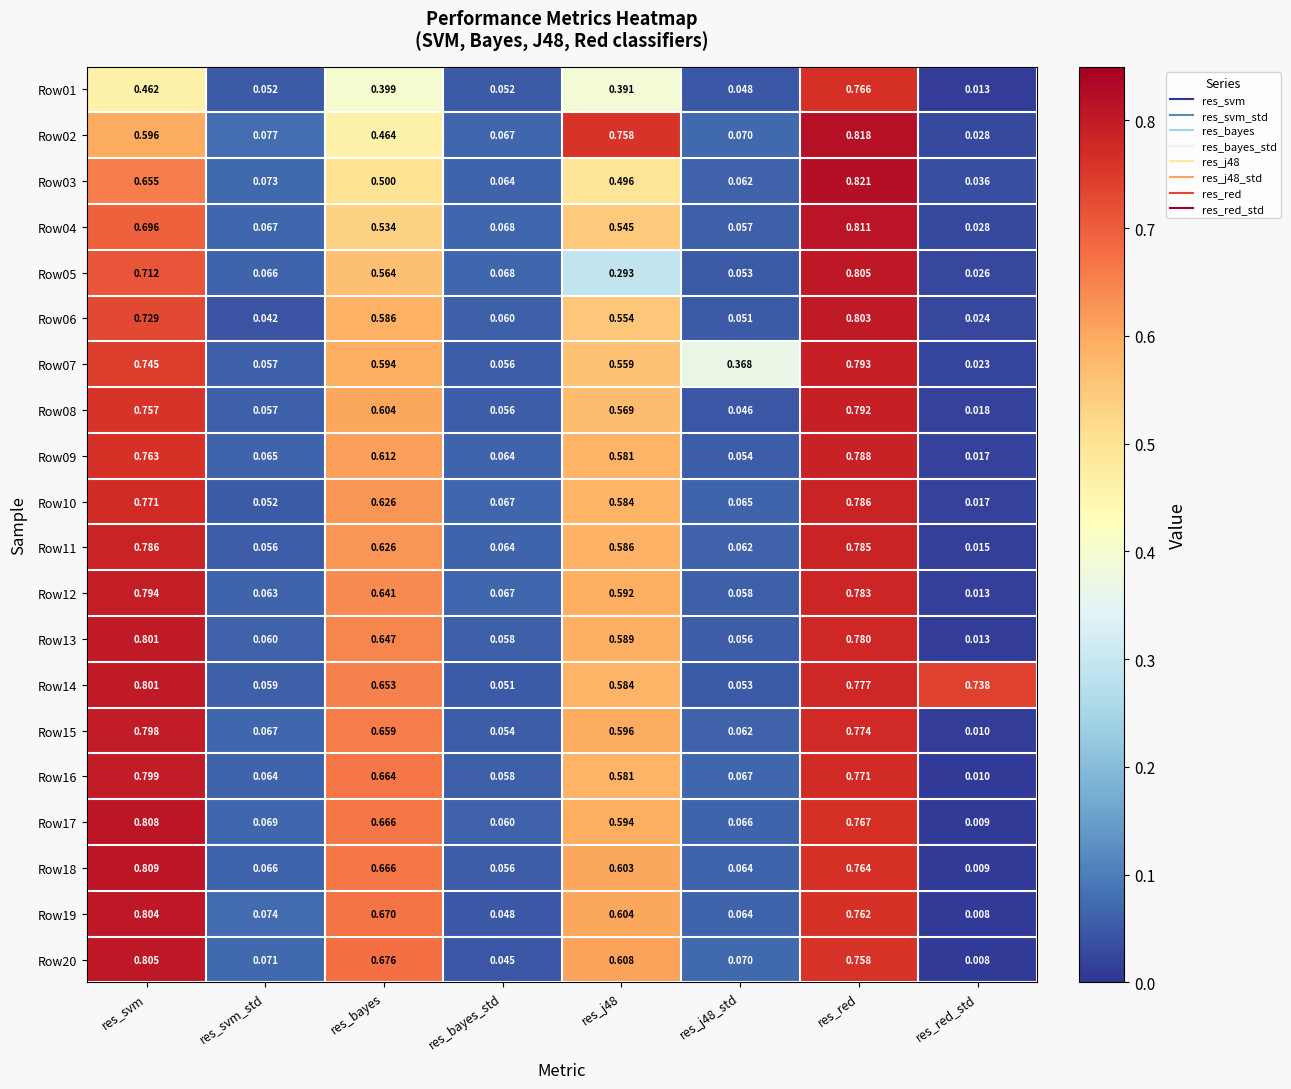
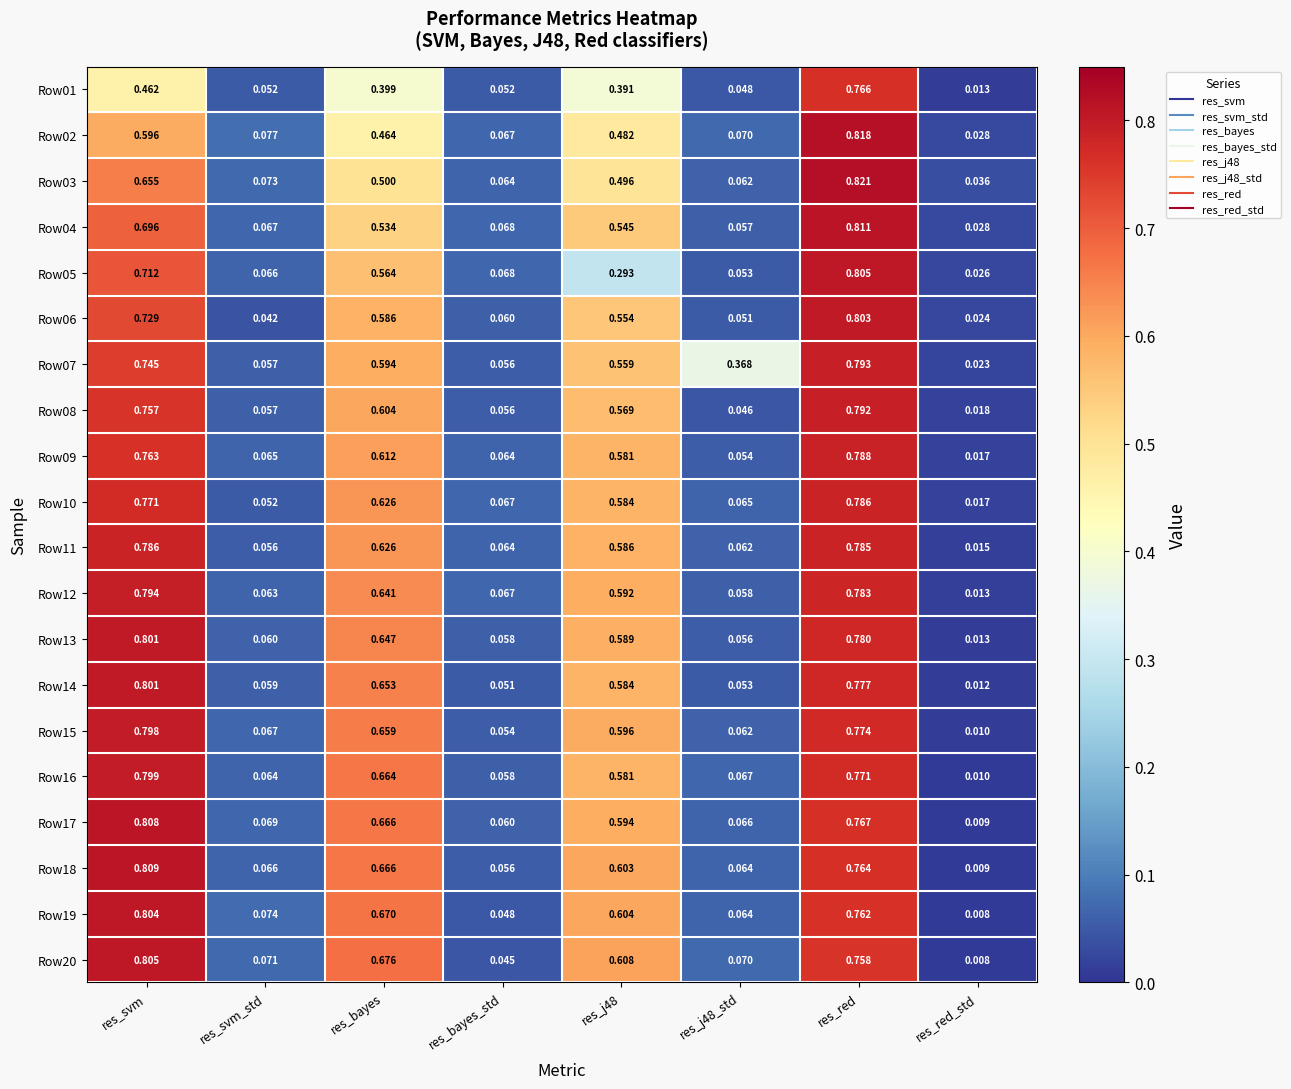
  {
    "Row01": {
      "res_svm": 0.462,
      "res_svm_std": 0.052,
      "res_bayes": 0.399,
      "res_bayes_std": 0.052,
      "res_j48": 0.391,
      "res_j48_std": 0.048,
      "res_red": 0.766,
      "res_red_std": 0.013
    },
    "Row02": {
      "res_svm": 0.596,
      "res_svm_std": 0.077,
      "res_bayes": 0.464,
      "res_bayes_std": 0.067,
-     "res_j48": 0.758,
+     "res_j48": 0.482,
      "res_j48_std": 0.070,
      "res_red": 0.818,
      "res_red_std": 0.028
    },
    "Row03": {
      "res_svm": 0.655,
      "res_svm_std": 0.073,
      "res_bayes": 0.500,
      "res_bayes_std": 0.064,
      "res_j48": 0.496,
      "res_j48_std": 0.062,
      "res_red": 0.821,
      "res_red_std": 0.036
    },
    "Row04": {
      "res_svm": 0.696,
      "res_svm_std": 0.067,
      "res_bayes": 0.534,
      "res_bayes_std": 0.068,
      "res_j48": 0.545,
      "res_j48_std": 0.057,
      "res_red": 0.811,
      "res_red_std": 0.028
    },
    "Row05": {
      "res_svm": 0.712,
      "res_svm_std": 0.066,
      "res_bayes": 0.564,
      "res_bayes_std": 0.068,
      "res_j48": 0.293,
      "res_j48_std": 0.053,
      "res_red": 0.805,
      "res_red_std": 0.026
    },
    "Row06": {
      "res_svm": 0.729,
      "res_svm_std": 0.042,
      "res_bayes": 0.586,
      "res_bayes_std": 0.060,
      "res_j48": 0.554,
      "res_j48_std": 0.051,
      "res_red": 0.803,
      "res_red_std": 0.024
    },
    "Row07": {
      "res_svm": 0.745,
      "res_svm_std": 0.057,
      "res_bayes": 0.594,
      "res_bayes_std": 0.056,
      "res_j48": 0.559,
      "res_j48_std": 0.368,
      "res_red": 0.793,
      "res_red_std": 0.023
    },
    "Row08": {
      "res_svm": 0.757,
      "res_svm_std": 0.057,
      "res_bayes": 0.604,
      "res_bayes_std": 0.056,
      "res_j48": 0.569,
      "res_j48_std": 0.046,
      "res_red": 0.792,
      "res_red_std": 0.018
    },
    "Row09": {
      "res_svm": 0.763,
      "res_svm_std": 0.065,
      "res_bayes": 0.612,
      "res_bayes_std": 0.064,
      "res_j48": 0.581,
      "res_j48_std": 0.054,
      "res_red": 0.788,
      "res_red_std": 0.017
    },
    "Row10": {
      "res_svm": 0.771,
      "res_svm_std": 0.052,
      "res_bayes": 0.626,
      "res_bayes_std": 0.067,
      "res_j48": 0.584,
      "res_j48_std": 0.065,
      "res_red": 0.786,
      "res_red_std": 0.017
    },
    "Row11": {
      "res_svm": 0.786,
      "res_svm_std": 0.056,
      "res_bayes": 0.626,
      "res_bayes_std": 0.064,
      "res_j48": 0.586,
      "res_j48_std": 0.062,
      "res_red": 0.785,
      "res_red_std": 0.015
    },
    "Row12": {
      "res_svm": 0.794,
      "res_svm_std": 0.063,
      "res_bayes": 0.641,
      "res_bayes_std": 0.067,
      "res_j48": 0.592,
      "res_j48_std": 0.058,
      "res_red": 0.783,
      "res_red_std": 0.013
    },
    "Row13": {
      "res_svm": 0.801,
      "res_svm_std": 0.060,
      "res_bayes": 0.647,
      "res_bayes_std": 0.058,
      "res_j48": 0.589,
      "res_j48_std": 0.056,
      "res_red": 0.780,
      "res_red_std": 0.013
    },
    "Row14": {
      "res_svm": 0.801,
      "res_svm_std": 0.059,
      "res_bayes": 0.653,
      "res_bayes_std": 0.051,
      "res_j48": 0.584,
      "res_j48_std": 0.053,
      "res_red": 0.777,
-     "res_red_std": 0.738
+     "res_red_std": 0.012
    },
    "Row15": {
      "res_svm": 0.798,
      "res_svm_std": 0.067,
      "res_bayes": 0.659,
      "res_bayes_std": 0.054,
      "res_j48": 0.596,
      "res_j48_std": 0.062,
      "res_red": 0.774,
      "res_red_std": 0.010
    },
    "Row16": {
      "res_svm": 0.799,
      "res_svm_std": 0.064,
      "res_bayes": 0.664,
      "res_bayes_std": 0.058,
      "res_j48": 0.581,
      "res_j48_std": 0.067,
      "res_red": 0.771,
      "res_red_std": 0.010
    },
    "Row17": {
      "res_svm": 0.808,
      "res_svm_std": 0.069,
      "res_bayes": 0.666,
      "res_bayes_std": 0.060,
      "res_j48": 0.594,
      "res_j48_std": 0.066,
      "res_red": 0.767,
      "res_red_std": 0.009
    },
    "Row18": {
      "res_svm": 0.809,
      "res_svm_std": 0.066,
      "res_bayes": 0.666,
      "res_bayes_std": 0.056,
      "res_j48": 0.603,
      "res_j48_std": 0.064,
      "res_red": 0.764,
      "res_red_std": 0.009
    },
    "Row19": {
      "res_svm": 0.804,
      "res_svm_std": 0.074,
      "res_bayes": 0.670,
      "res_bayes_std": 0.048,
      "res_j48": 0.604,
      "res_j48_std": 0.064,
      "res_red": 0.762,
      "res_red_std": 0.008
    },
    "Row20": {
      "res_svm": 0.805,
      "res_svm_std": 0.071,
      "res_bayes": 0.676,
      "res_bayes_std": 0.045,
      "res_j48": 0.608,
      "res_j48_std": 0.070,
      "res_red": 0.758,
      "res_red_std": 0.008
    }
  }
